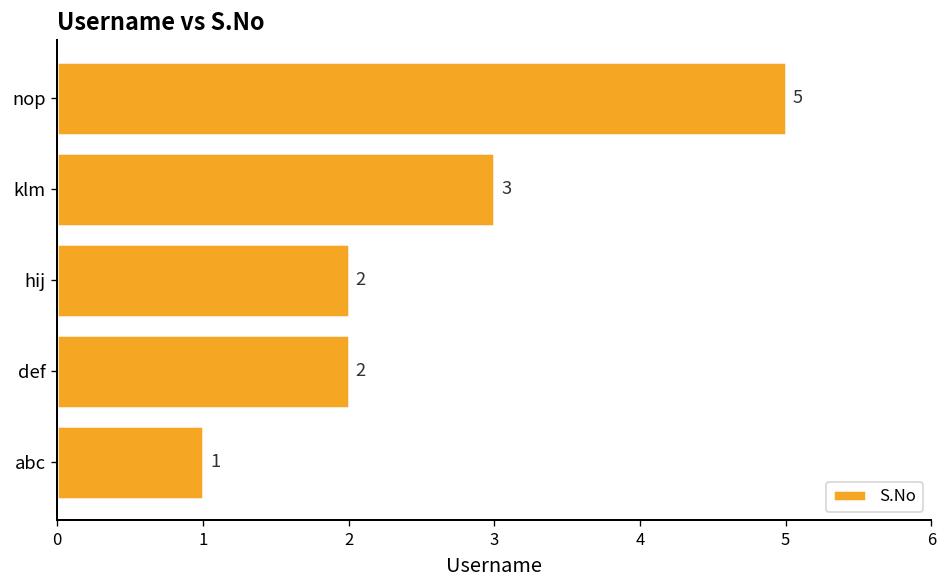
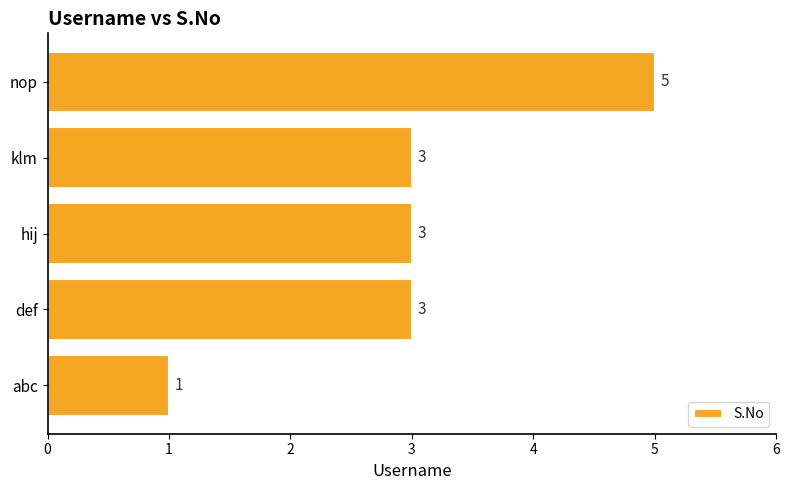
  {
    "nop": 5,
    "klm": 3,
-   "hij": 2,
-   "def": 2,
+   "hij": 3,
+   "def": 3,
    "abc": 1
  }
